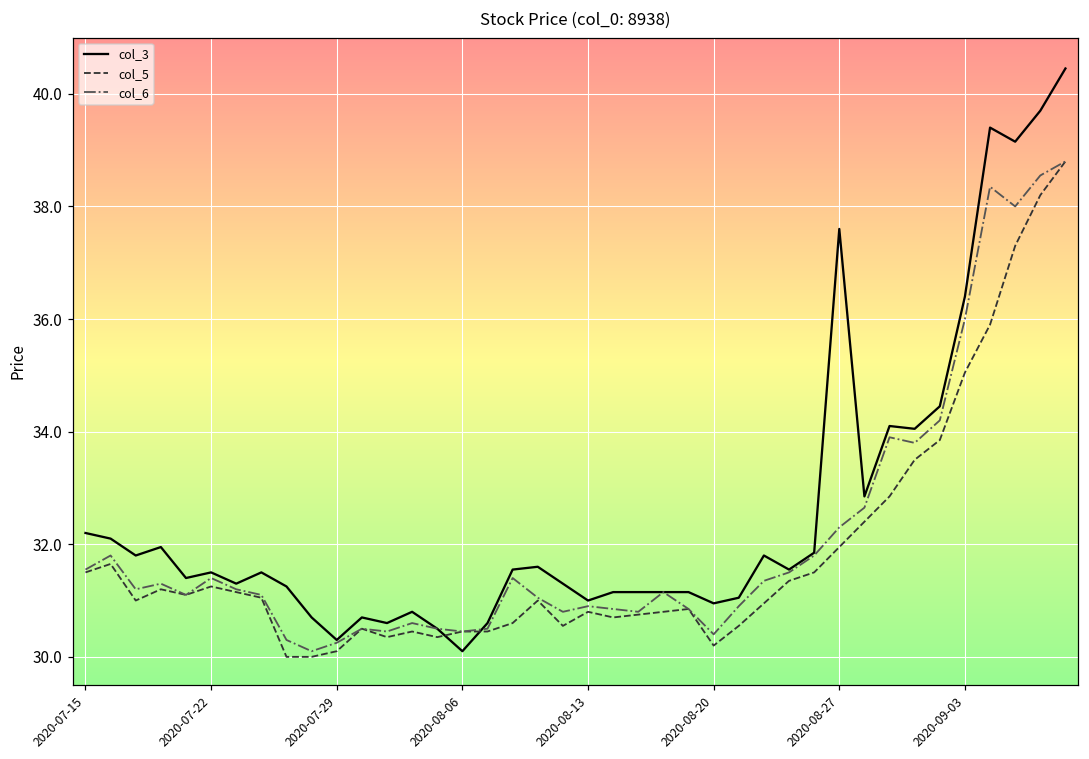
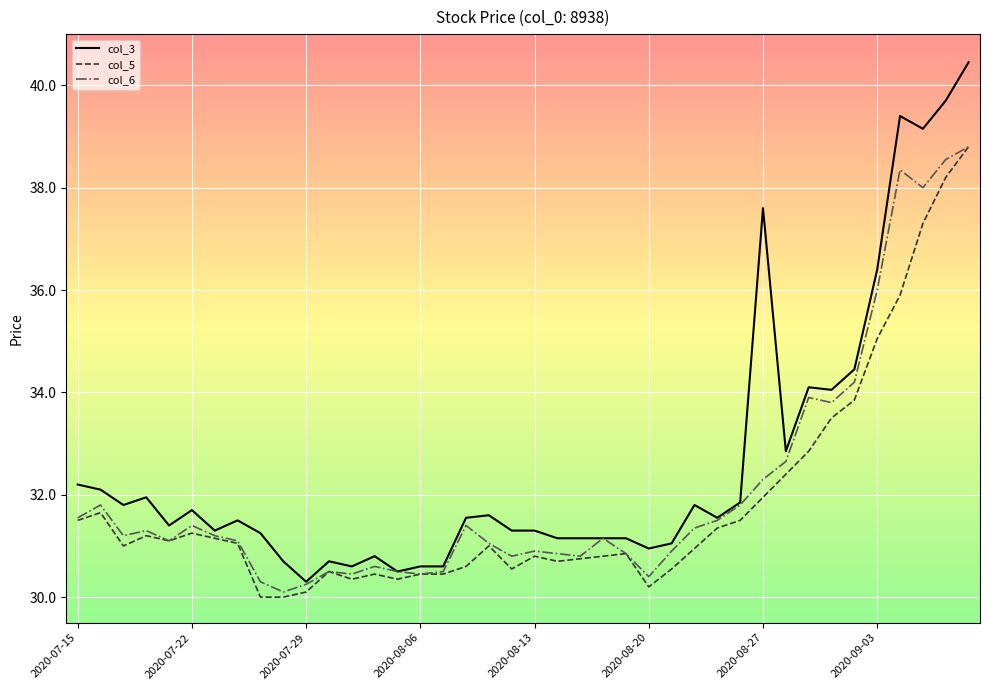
  {
    "col_3": {
      "2020-07-15": 32.2,
-     "2020-07-22": 31.5,
-     "2020-08-06": 30.1,
-     "2020-08-13": 31.0,
+     "2020-07-22": 31.7,
+     "2020-08-06": 30.6,
+     "2020-08-13": 31.3,
      "2020-08-20": 31.0,
      "2020-08-27": 37.6,
      "2020-09-03": 36.4
    }
  }
